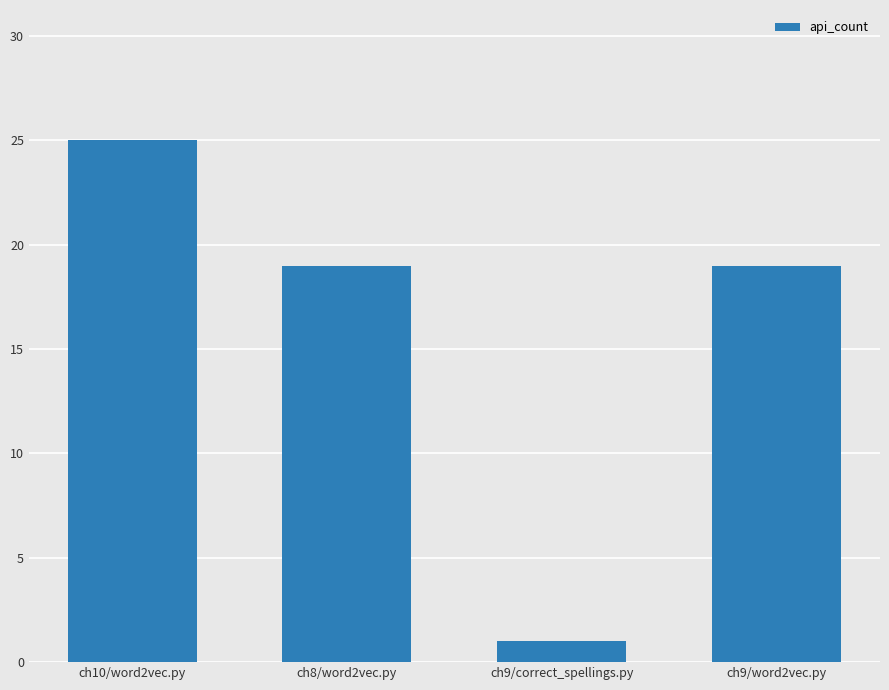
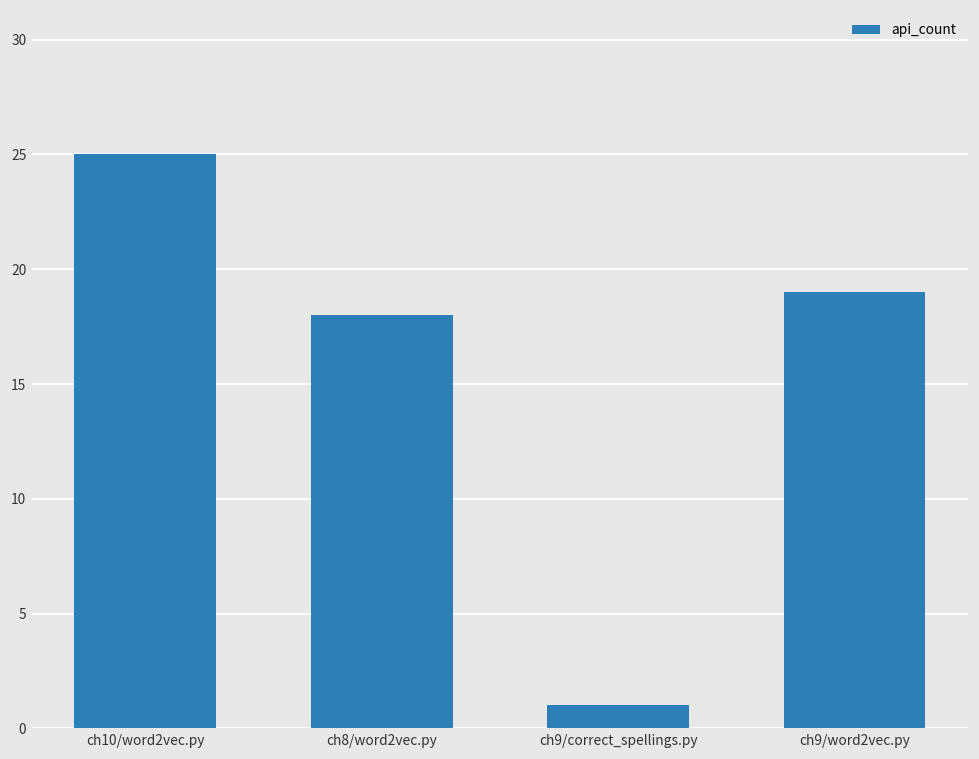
  {
    "ch10/word2vec.py": 25,
-   "ch8/word2vec.py": 19,
+   "ch8/word2vec.py": 18,
    "ch9/correct_spellings.py": 1,
    "ch9/word2vec.py": 19
  }
